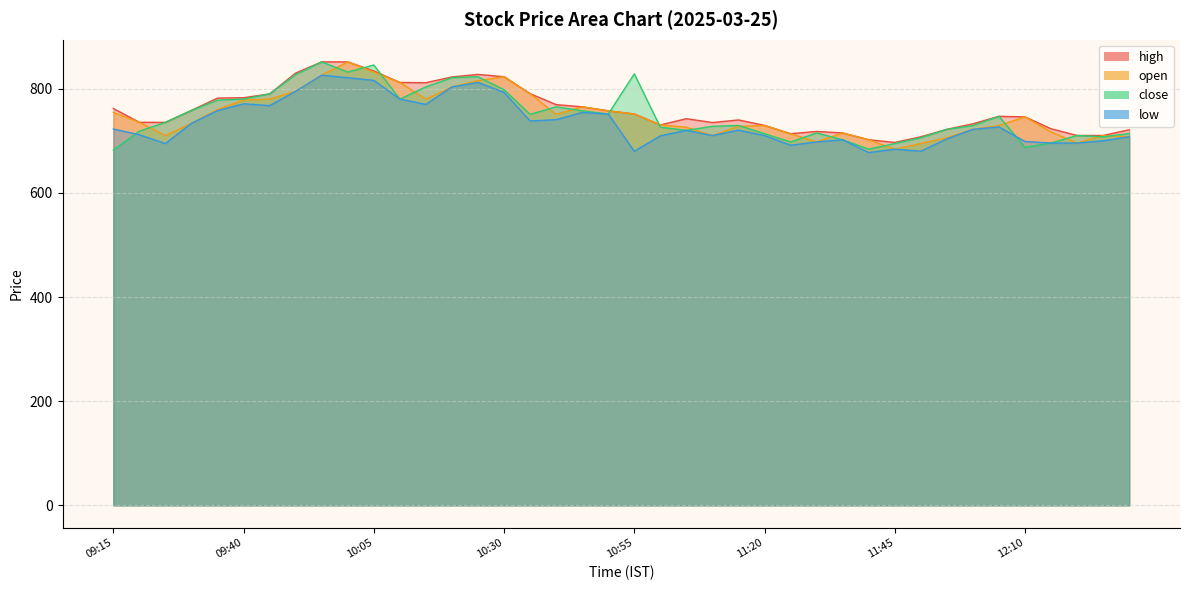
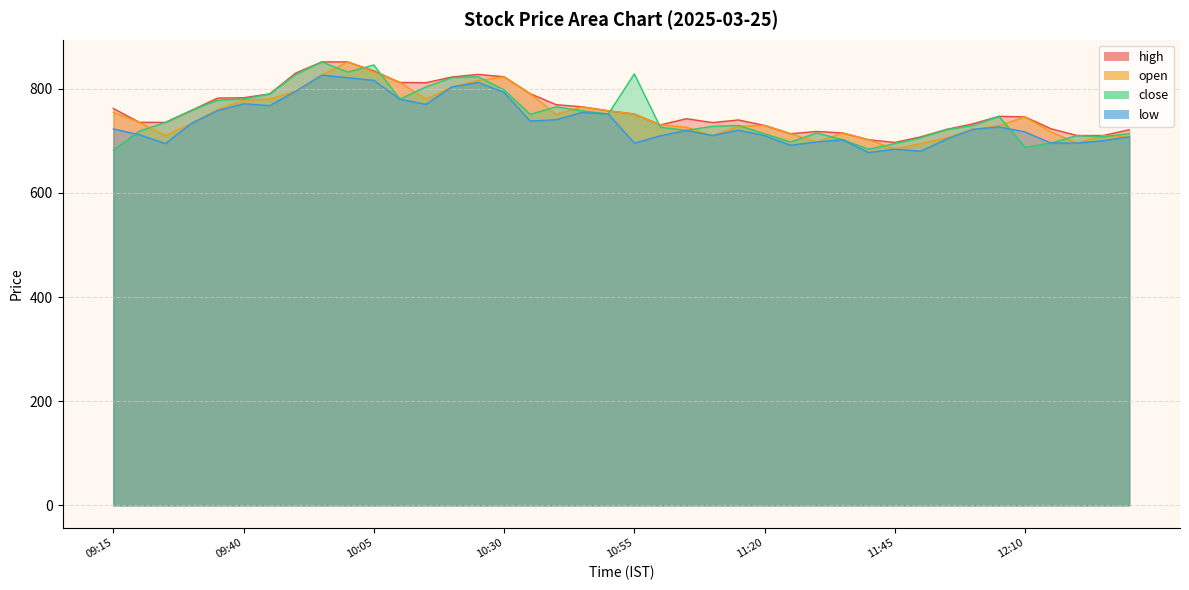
  {
    "close": {
      "09:15": 680,
      "10:05": 850,
      "10:30": 800,
      "10:55": 830,
      "12:10": 690
    },
    "low": {
      "09:15": 720,
      "09:40": 770,
      "10:05": 820,
      "10:30": 790,
-     "10:55": 680,
-     "12:10": 700
+     "10:55": 700,
+     "12:10": 720
    }
  }
